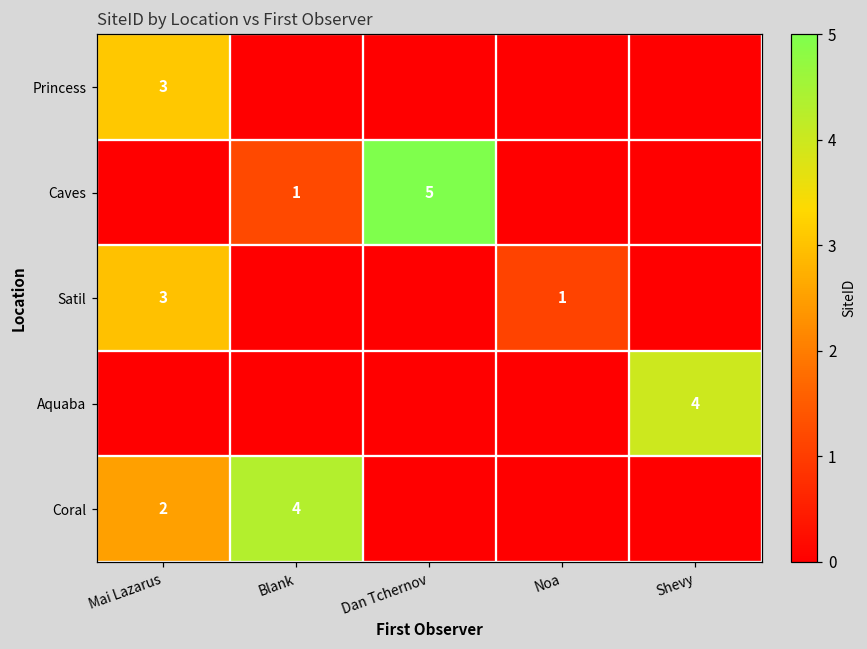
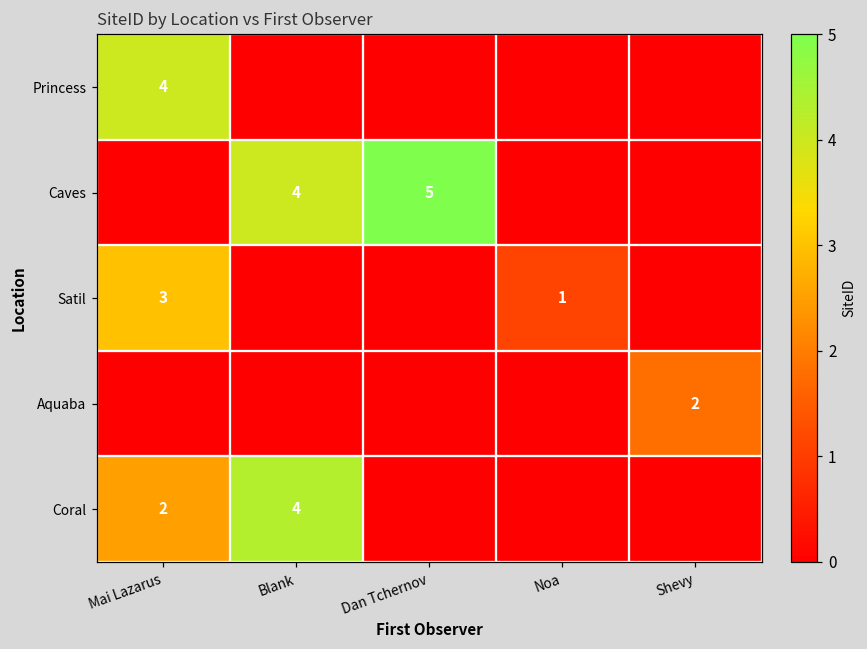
  {
    "Princess": {
-     "Mai Lazarus": 3
+     "Mai Lazarus": 4
    },
    "Caves": {
-     "Blank": 1,
+     "Blank": 4,
      "Dan Tchernov": 5
    },
    "Satil": {
      "Mai Lazarus": 3,
      "Noa": 1
    },
    "Aquaba": {
-     "Shevy": 4
+     "Shevy": 2
    },
    "Coral": {
      "Mai Lazarus": 2,
      "Blank": 4
    }
  }
